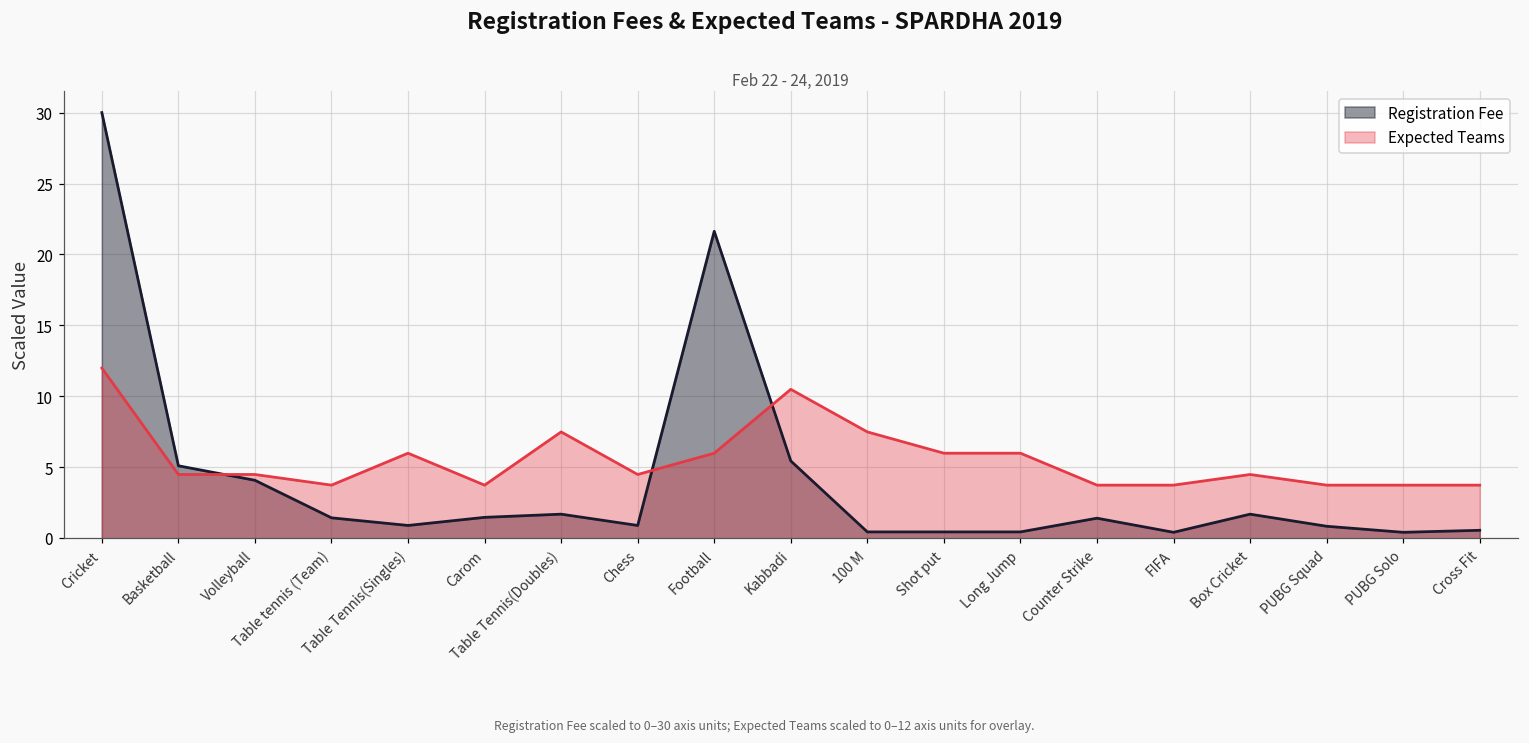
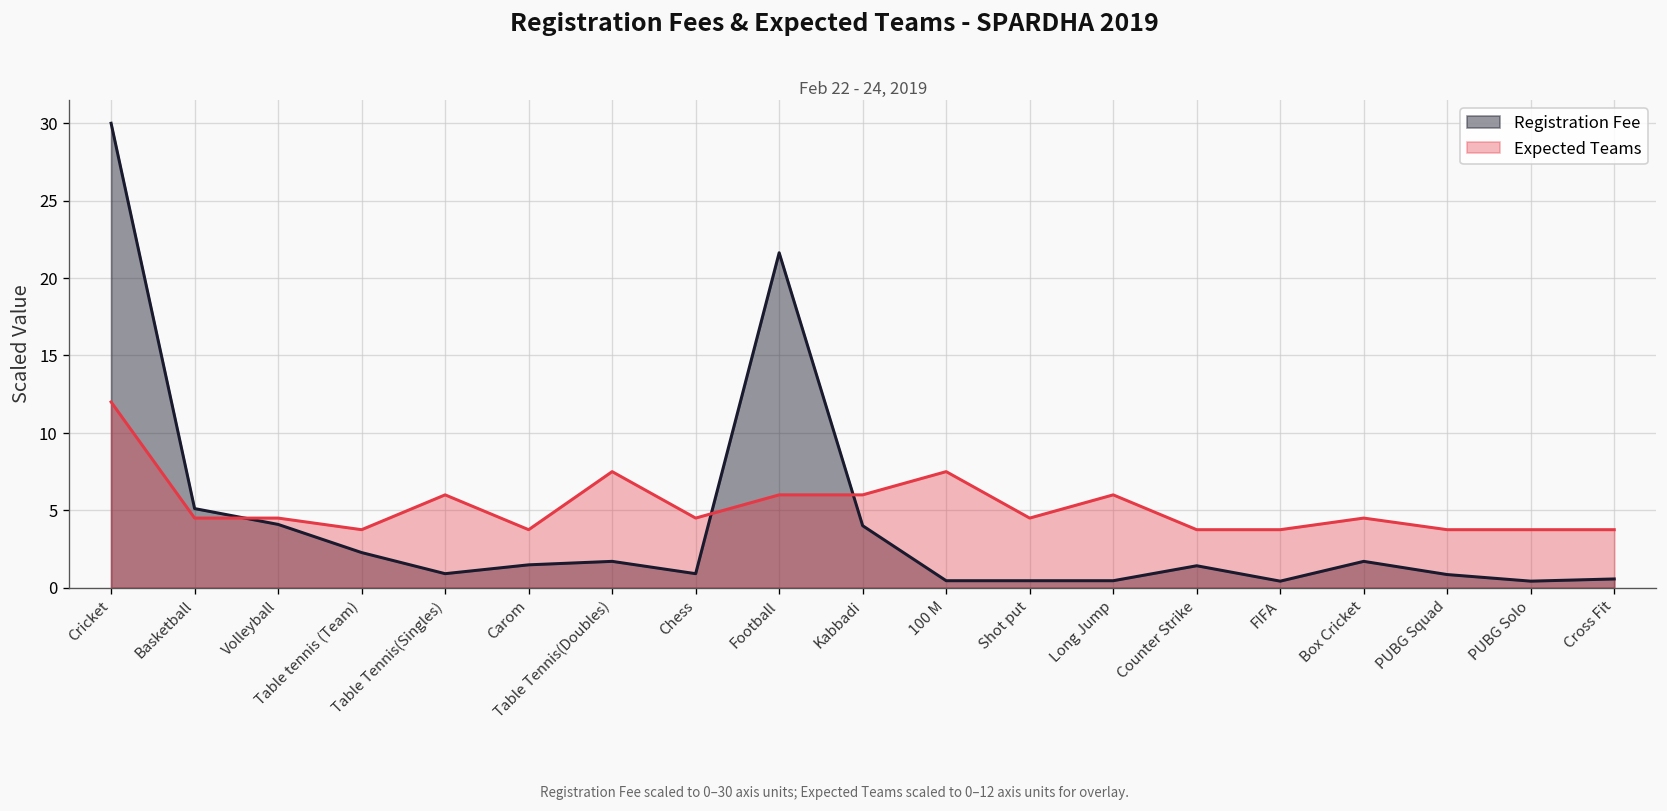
  {
    "Registration Fee": {
      "Cricket": 30.0,
      "Basketball": 5.1,
      "Volleyball": 4.1,
-     "Table tennis (Team)": 1.4,
+     "Table tennis (Team)": 2.3,
      "Table Tennis(Singles)": 0.9,
      "Carom": 1.5,
      "Table Tennis(Doubles)": 1.7,
      "Chess": 0.9,
      "Football": 21.6,
-     "Kabbadi": 5.5,
+     "Kabbadi": 4.0,
      "100 M": 0.5,
      "Shot put": 0.5,
      "Long Jump": 0.5,
      "Counter Strike": 1.4,
      "FIFA": 0.4,
      "Box Cricket": 1.7,
      "PUBG Squad": 0.9,
      "PUBG Solo": 0.4,
      "Cross Fit": 0.6
    },
    "Expected Teams": {
      "Cricket": 12.0,
      "Basketball": 4.5,
      "Volleyball": 4.5,
      "Table tennis (Team)": 3.8,
      "Table Tennis(Singles)": 6.0,
      "Carom": 3.8,
      "Table Tennis(Doubles)": 7.5,
      "Chess": 4.5,
      "Football": 6.0,
-     "Kabbadi": 10.5,
+     "Kabbadi": 6.0,
      "100 M": 7.5,
-     "Shot put": 6.0,
+     "Shot put": 4.5,
      "Long Jump": 6.0,
      "Counter Strike": 3.8,
      "FIFA": 3.8,
      "Box Cricket": 4.5,
      "PUBG Squad": 3.8,
      "PUBG Solo": 3.8,
      "Cross Fit": 3.8
    }
  }
